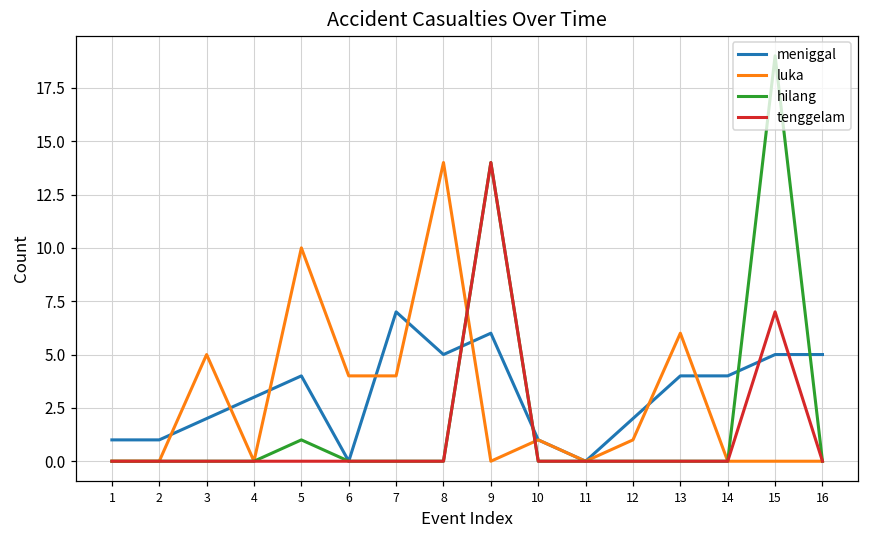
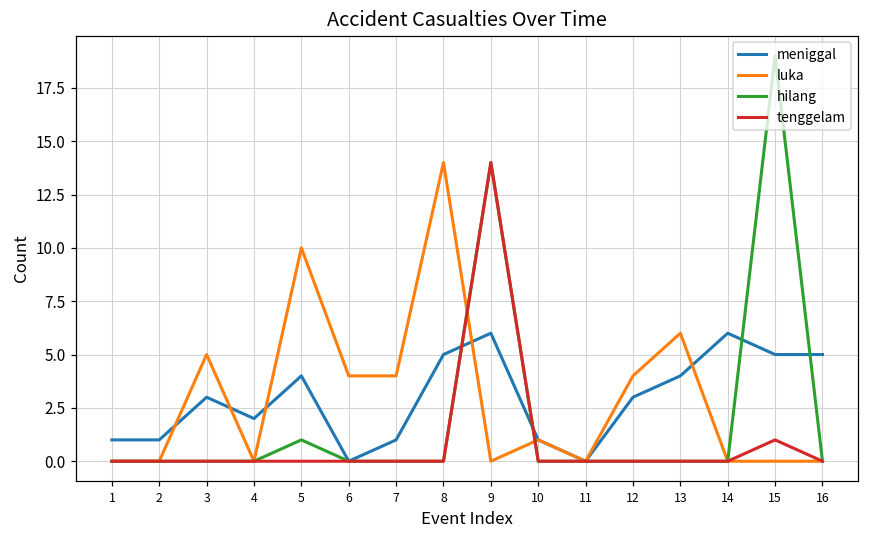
  {
    "meniggal": {
      "1": 1,
      "2": 1,
-     "3": 2,
-     "4": 3,
+     "3": 3,
+     "4": 2,
      "5": 4,
-     "7": 7,
+     "7": 1,
      "8": 5,
      "9": 6,
-     "12": 2,
+     "12": 3,
      "13": 4,
-     "14": 4,
+     "14": 6,
      "15": 5,
      "16": 5
    },
    "luka": {
      "3": 5,
      "5": 10,
      "6": 4,
      "7": 4,
      "8": 14,
      "9": 0,
-     "12": 1,
+     "12": 4,
      "13": 6,
      "15": 0
    },
    "hilang": {
      "5": 1
    },
    "tenggelam": {
      "5": 0,
-     "15": 7
+     "15": 1
    }
  }
